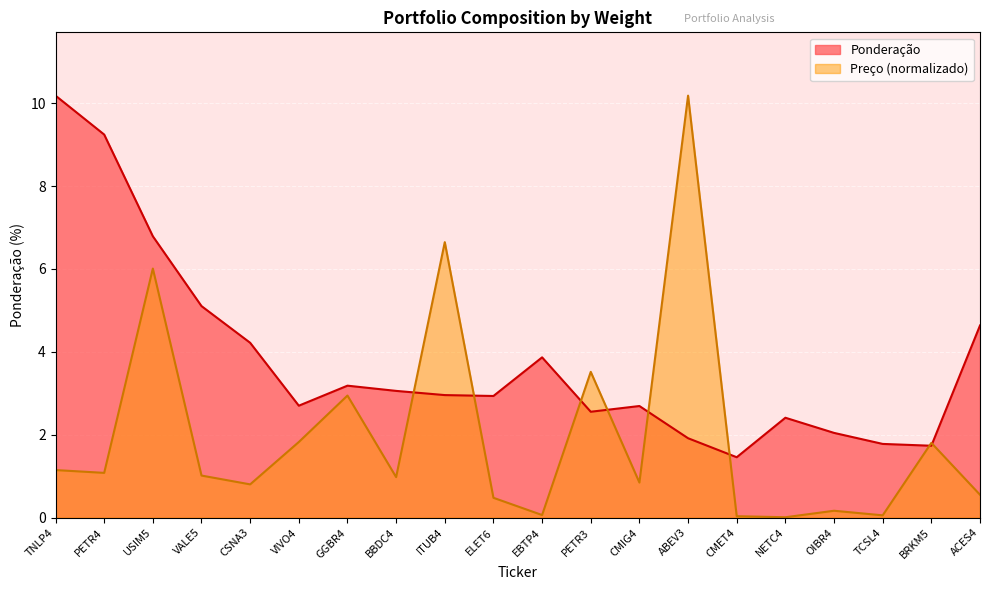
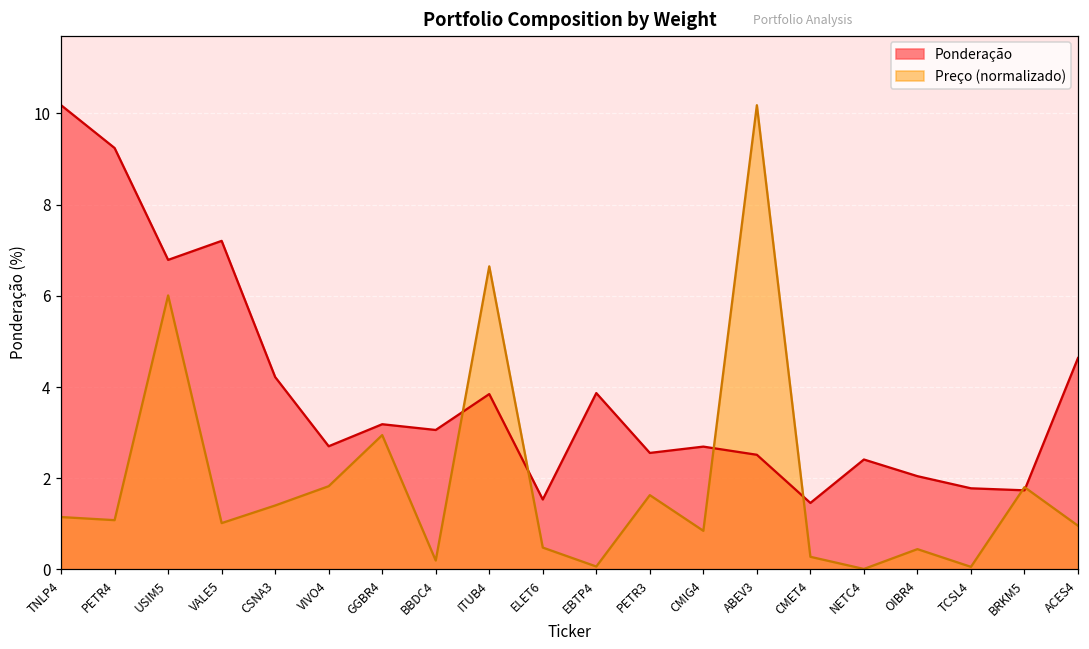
  {
    "Ponderação": {
      "TNLP4": 10.2,
      "PETR4": 9.2,
      "USIM5": 6.8,
-     "VALE5": 5.1,
+     "VALE5": 7.2,
      "CSNA3": 4.2,
      "VIVO4": 2.7,
      "GGBR4": 3.2,
      "BBDC4": 3.1,
-     "ITUB4": 3.0,
-     "ELET6": 2.9,
+     "ITUB4": 3.8,
+     "ELET6": 1.5,
      "EBTP4": 3.9,
      "PETR3": 2.6,
      "CMIG4": 2.7,
-     "ABEV3": 1.9,
+     "ABEV3": 2.5,
      "CMET4": 1.5,
      "NETC4": 2.4,
      "OIBR4": 2.0,
      "TCSL4": 1.8,
      "BRKM5": 1.7,
      "ACES4": 4.6
    },
    "Preço (normalizado)": {
      "TNLP4": 1.1,
      "PETR4": 1.1,
      "USIM5": 6.0,
      "VALE5": 1.0,
-     "CSNA3": 0.8,
+     "CSNA3": 1.4,
      "VIVO4": 1.8,
      "GGBR4": 2.9,
-     "BBDC4": 1.0,
+     "BBDC4": 0.2,
      "ITUB4": 6.6,
      "ELET6": 0.5,
      "EBTP4": 0.1,
-     "PETR3": 3.5,
+     "PETR3": 1.6,
      "CMIG4": 0.8,
      "ABEV3": 10.2,
-     "CMET4": 0.0,
+     "CMET4": 0.3,
      "NETC4": 0.0,
-     "OIBR4": 0.2,
+     "OIBR4": 0.4,
      "TCSL4": 0.1,
      "BRKM5": 1.8,
-     "ACES4": 0.6
+     "ACES4": 1.0
    }
  }
